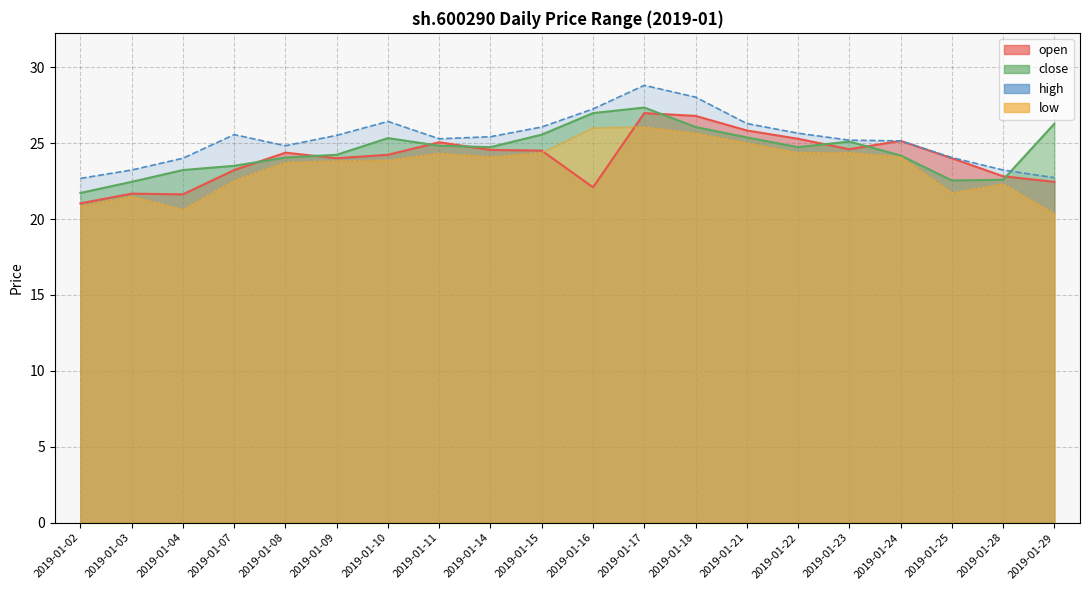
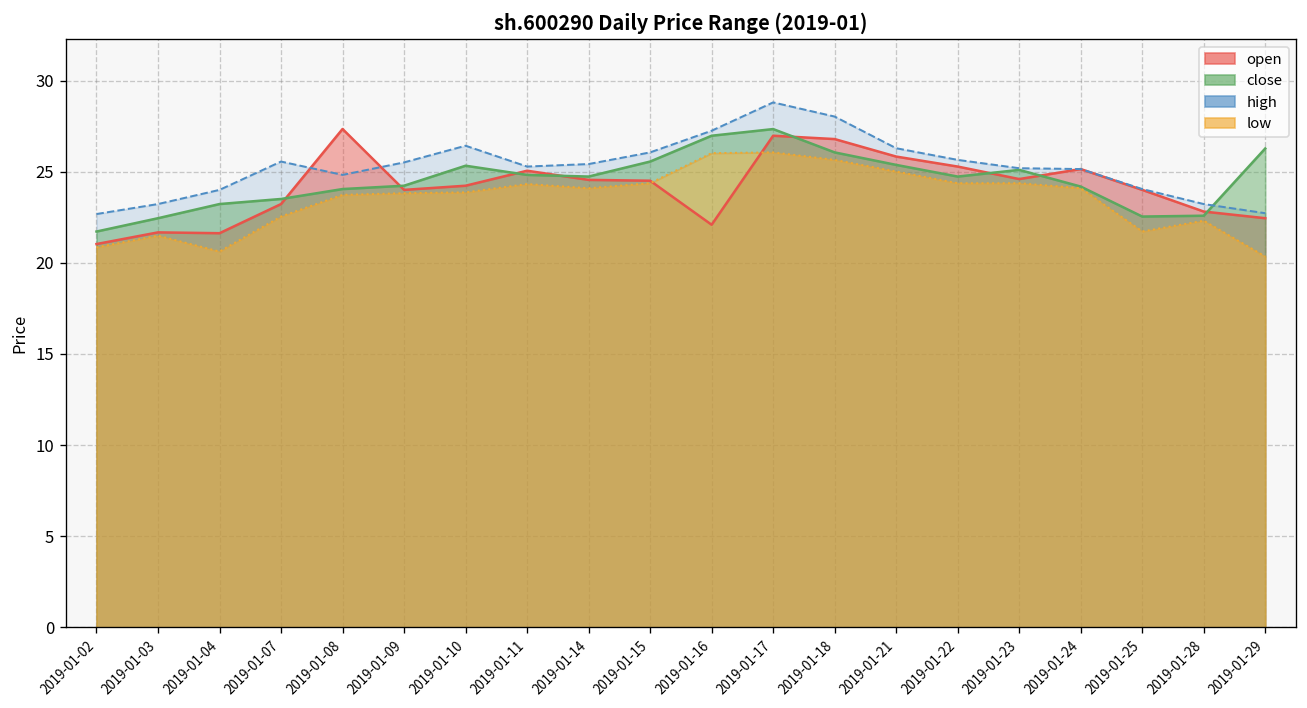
  {
    "open": {
      "2019-01-02": 21.0,
      "2019-01-03": 21.7,
      "2019-01-04": 21.6,
      "2019-01-07": 23.2,
-     "2019-01-08": 24.4,
+     "2019-01-08": 27.3,
      "2019-01-09": 24.0,
      "2019-01-10": 24.2,
      "2019-01-11": 25.1,
      "2019-01-14": 24.6,
      "2019-01-16": 22.1,
      "2019-01-17": 27.0,
      "2019-01-18": 26.8,
      "2019-01-21": 25.8,
      "2019-01-22": 25.3,
      "2019-01-23": 24.6,
      "2019-01-28": 22.8,
      "2019-01-29": 22.5
    },
    "close": {
      "2019-01-02": 21.7,
      "2019-01-03": 22.5,
      "2019-01-04": 23.2,
      "2019-01-07": 23.5,
      "2019-01-08": 24.1,
      "2019-01-09": 24.2,
      "2019-01-10": 25.3,
      "2019-01-11": 24.8,
      "2019-01-14": 24.7,
      "2019-01-15": 25.6,
      "2019-01-16": 27.0,
      "2019-01-17": 27.3,
      "2019-01-18": 26.1,
      "2019-01-21": 25.4,
      "2019-01-22": 24.7,
      "2019-01-25": 22.5,
      "2019-01-28": 22.6,
      "2019-01-29": 26.3
    },
    "high": {
      "2019-01-02": 22.7,
      "2019-01-03": 23.2,
      "2019-01-04": 24.0,
      "2019-01-07": 25.6,
      "2019-01-08": 24.8,
      "2019-01-09": 25.5,
      "2019-01-10": 26.4,
      "2019-01-11": 25.3,
      "2019-01-14": 25.4,
      "2019-01-15": 26.1,
      "2019-01-16": 27.3,
      "2019-01-17": 28.8,
      "2019-01-18": 28.0,
      "2019-01-21": 26.3,
      "2019-01-22": 25.7,
      "2019-01-28": 23.2,
      "2019-01-29": 22.7
    },
    "low": {
      "2019-01-02": 20.9,
      "2019-01-03": 21.5,
      "2019-01-04": 20.6,
      "2019-01-07": 22.5,
      "2019-01-08": 23.7,
      "2019-01-09": 23.8,
      "2019-01-10": 23.9,
      "2019-01-11": 24.3,
      "2019-01-14": 24.1,
      "2019-01-16": 26.0,
      "2019-01-17": 26.1,
      "2019-01-18": 25.7,
      "2019-01-21": 25.0,
      "2019-01-22": 24.4,
      "2019-01-23": 24.4,
      "2019-01-25": 21.7,
      "2019-01-28": 22.3,
      "2019-01-29": 20.3
    }
  }
